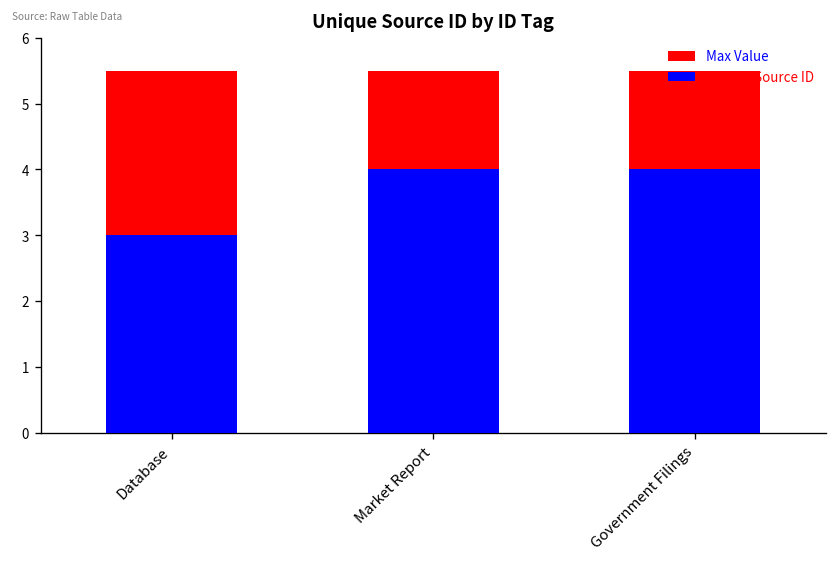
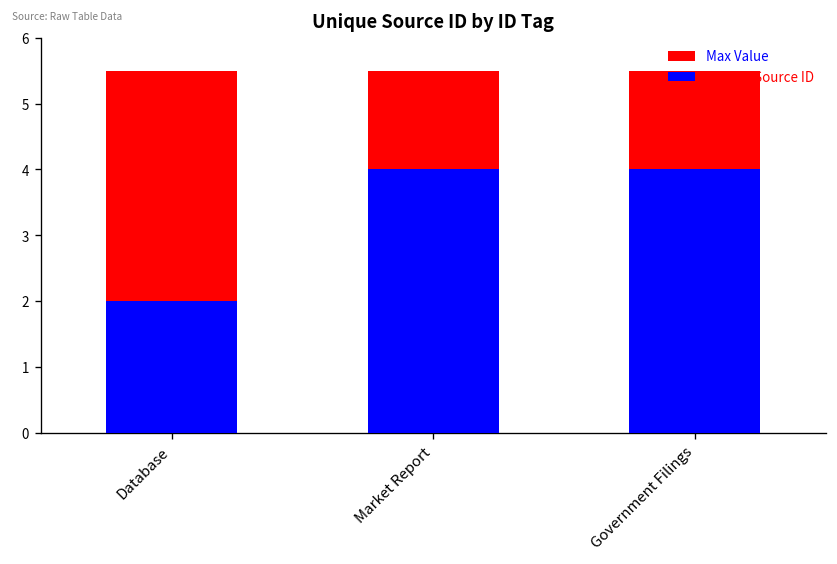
  {
    "Max Value": {
      "Database": 5.5,
      "Market Report": 5.5,
      "Government Filings": 5.5
    },
    "Unique Source ID": {
-     "Database": 3
+     "Database": 2
    }
  }
